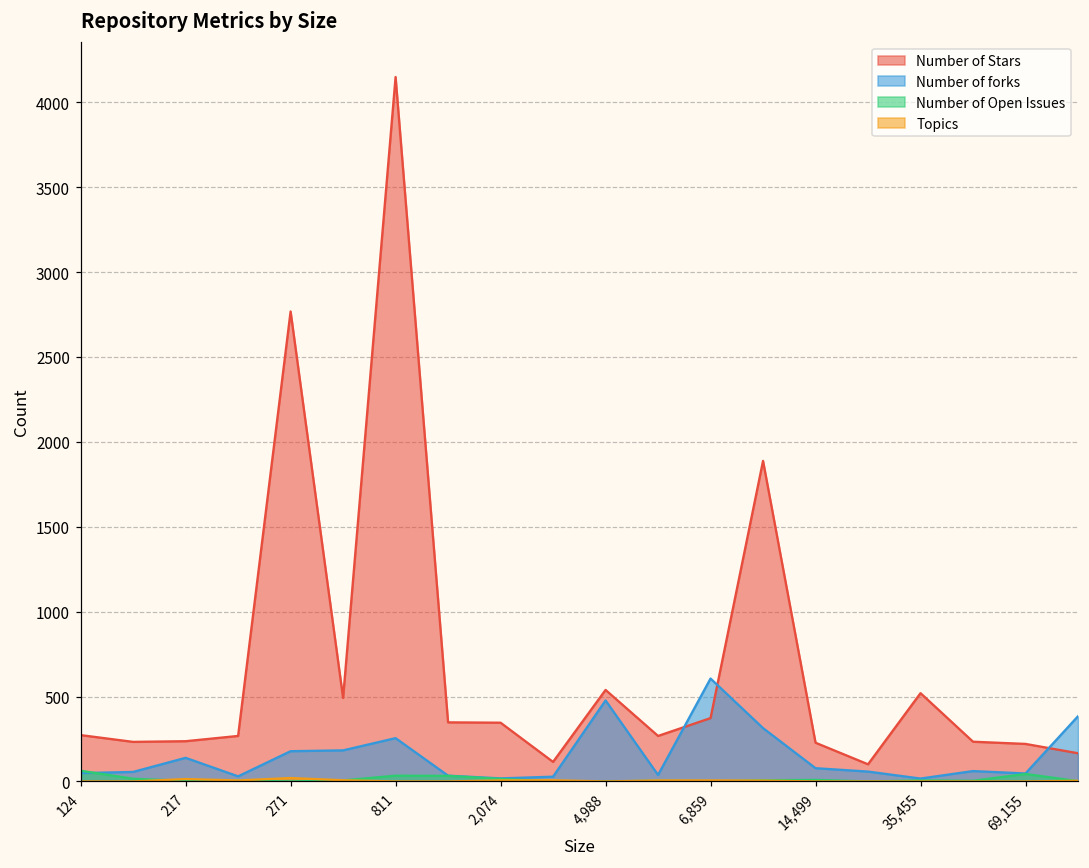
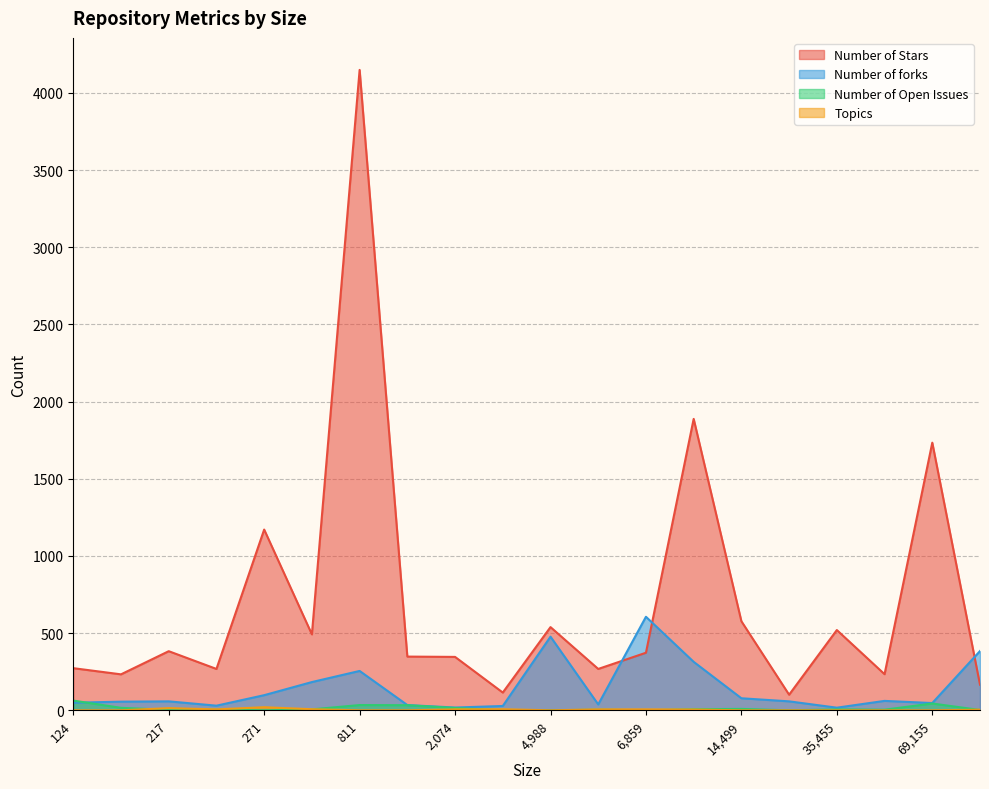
  {
    "Number of Stars": {
      "124": 270,
-     "217": 240,
-     "271": 2770,
+     "217": 380,
+     "271": 1170,
      "811": 4150,
      "2,074": 350,
      "4,988": 540,
      "6,859": 370,
-     "14,499": 230,
+     "14,499": 580,
      "35,455": 520,
-     "69,155": 220
+     "69,155": 1730
    },
    "Number of forks": {
-     "217": 140,
-     "271": 180,
+     "217": 60,
+     "271": 100,
      "811": 260,
      "4,988": 480,
      "6,859": 610,
      "14,499": 80
    },
    "Number of Open Issues": {
      "271": 0,
      "811": 30
    },
    "Topics": {
      "124": 0,
      "271": 20,
      "811": 0,
      "69,155": 0
    }
  }
